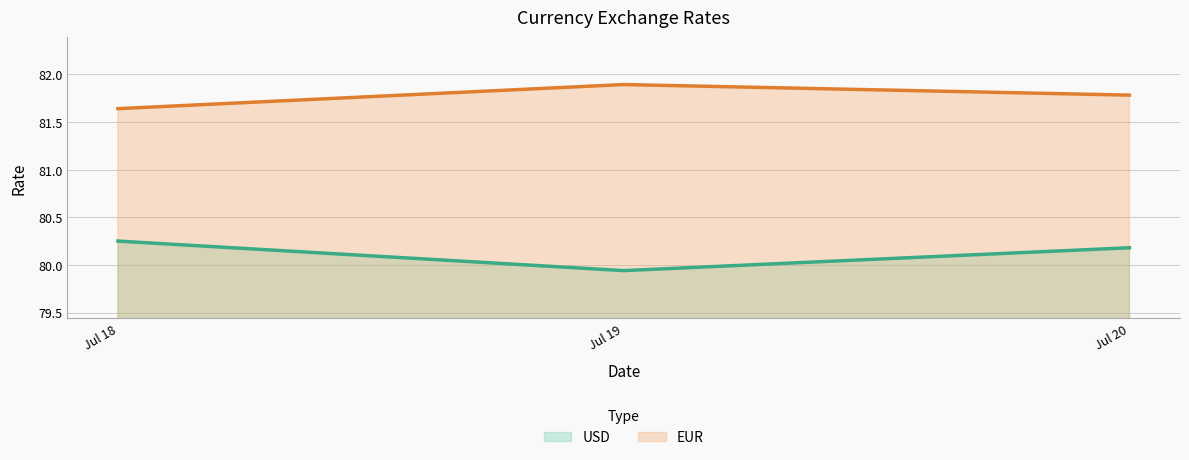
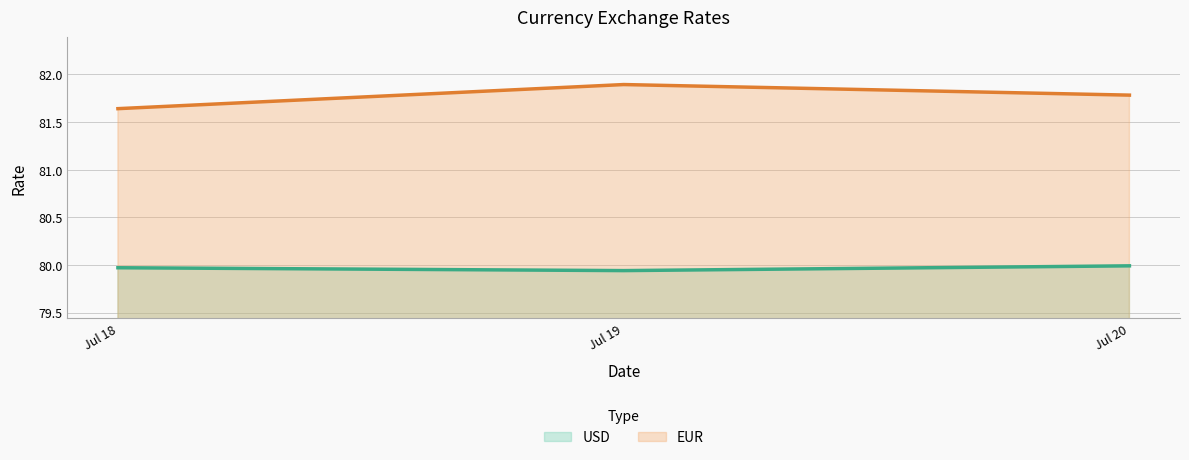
  {
    "USD": {
-     "Jul 18": 80.3,
+     "Jul 18": 80.0,
      "Jul 19": 79.9,
-     "Jul 20": 80.2
+     "Jul 20": 80.0
    },
    "EUR": {
      "Jul 18": 81.6,
      "Jul 19": 81.9,
      "Jul 20": 81.8
    }
  }
